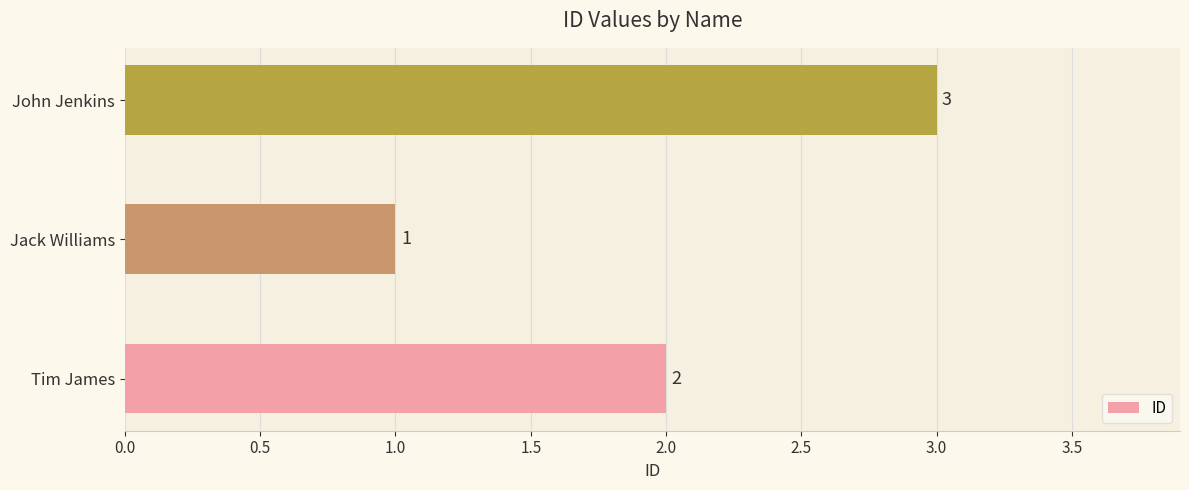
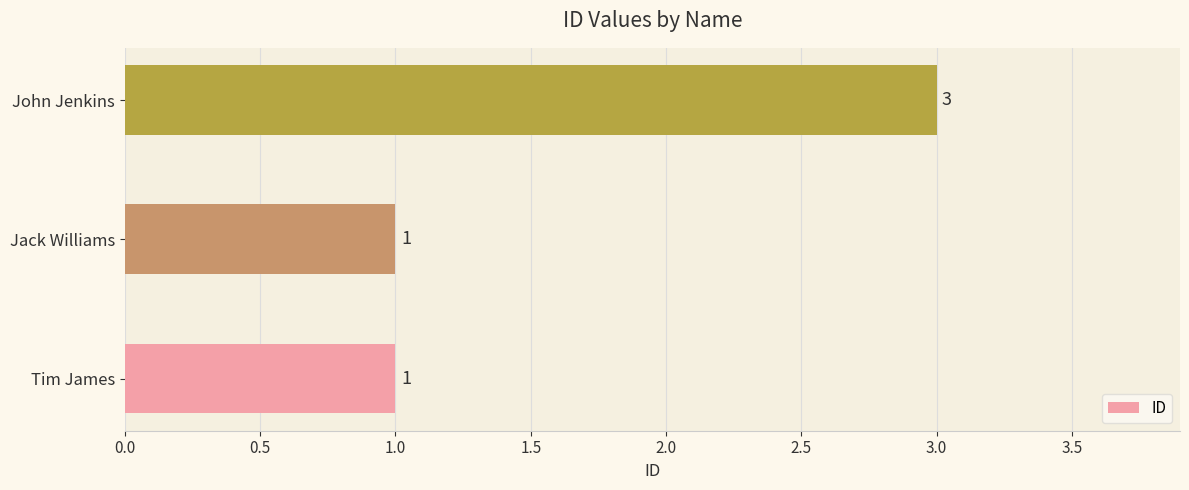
  {
    "John Jenkins": 3,
    "Jack Williams": 1,
-   "Tim James": 2
+   "Tim James": 1
  }
